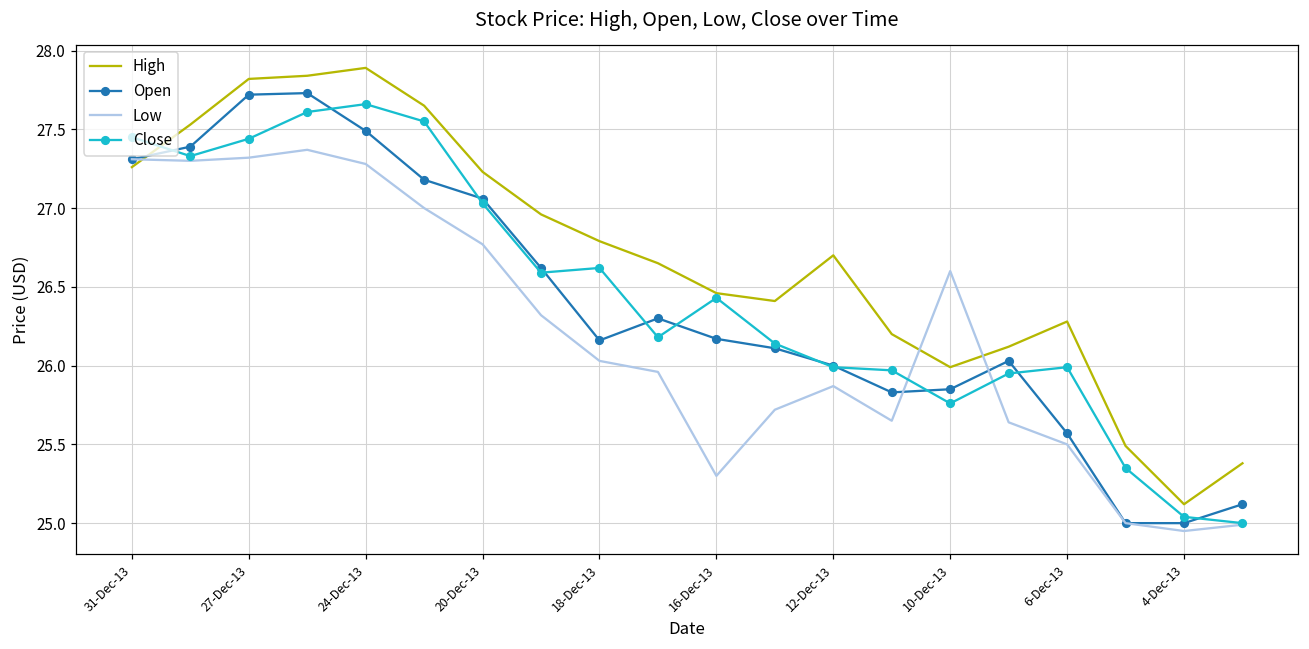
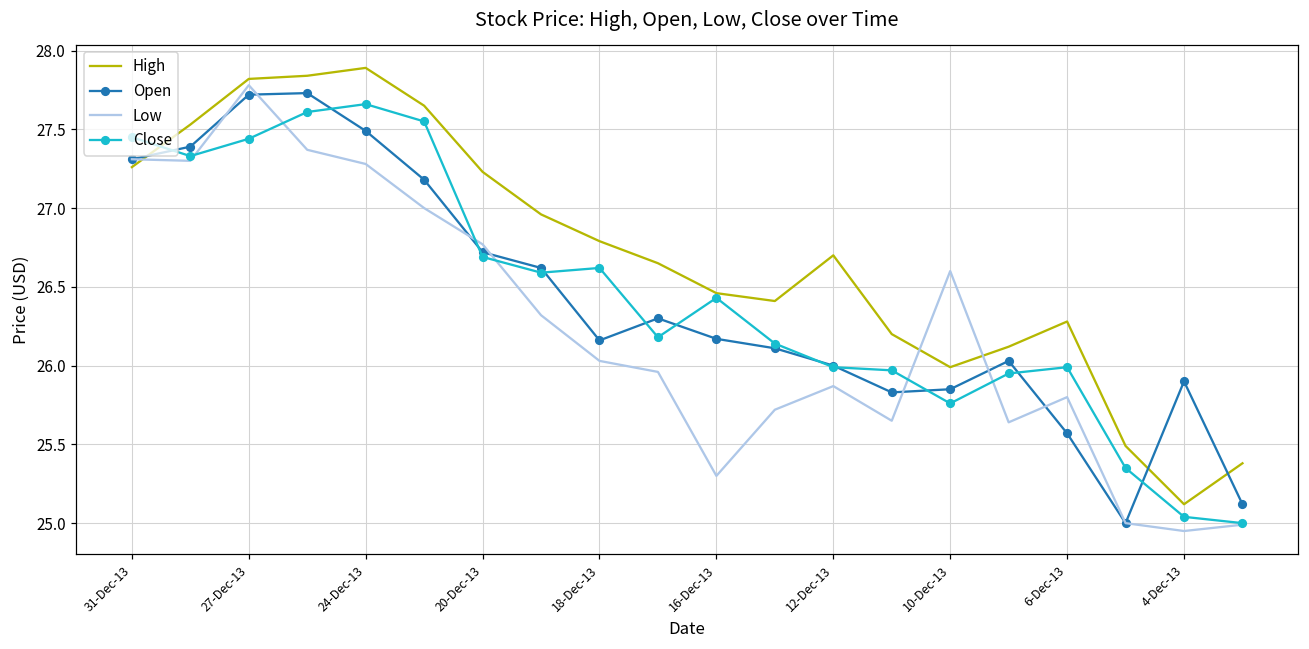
  {
    "High": {
      "31-Dec-13": 27.26,
      "27-Dec-13": 27.82,
      "24-Dec-13": 27.89,
      "20-Dec-13": 27.23,
      "18-Dec-13": 26.79,
      "16-Dec-13": 26.46,
      "12-Dec-13": 26.70,
      "10-Dec-13": 25.99,
      "6-Dec-13": 26.28,
      "4-Dec-13": 25.12
    },
    "Open": {
      "27-Dec-13": 27.72,
      "24-Dec-13": 27.49,
-     "20-Dec-13": 27.06,
+     "20-Dec-13": 26.72,
      "18-Dec-13": 26.16,
      "16-Dec-13": 26.17,
      "10-Dec-13": 25.85,
      "6-Dec-13": 25.57,
-     "4-Dec-13": 25.0
+     "4-Dec-13": 25.9
    },
    "Low": {
-     "27-Dec-13": 27.32,
+     "27-Dec-13": 27.78,
      "24-Dec-13": 27.28,
      "20-Dec-13": 26.77,
      "18-Dec-13": 26.03,
      "16-Dec-13": 25.30,
      "12-Dec-13": 25.87,
      "10-Dec-13": 26.60,
-     "6-Dec-13": 25.5,
+     "6-Dec-13": 25.8,
      "4-Dec-13": 24.95
    },
    "Close": {
      "27-Dec-13": 27.44,
      "24-Dec-13": 27.66,
-     "20-Dec-13": 27.03,
+     "20-Dec-13": 26.69,
      "18-Dec-13": 26.62,
      "16-Dec-13": 26.43,
      "10-Dec-13": 25.76,
      "6-Dec-13": 25.99,
      "4-Dec-13": 25.04
    }
  }
